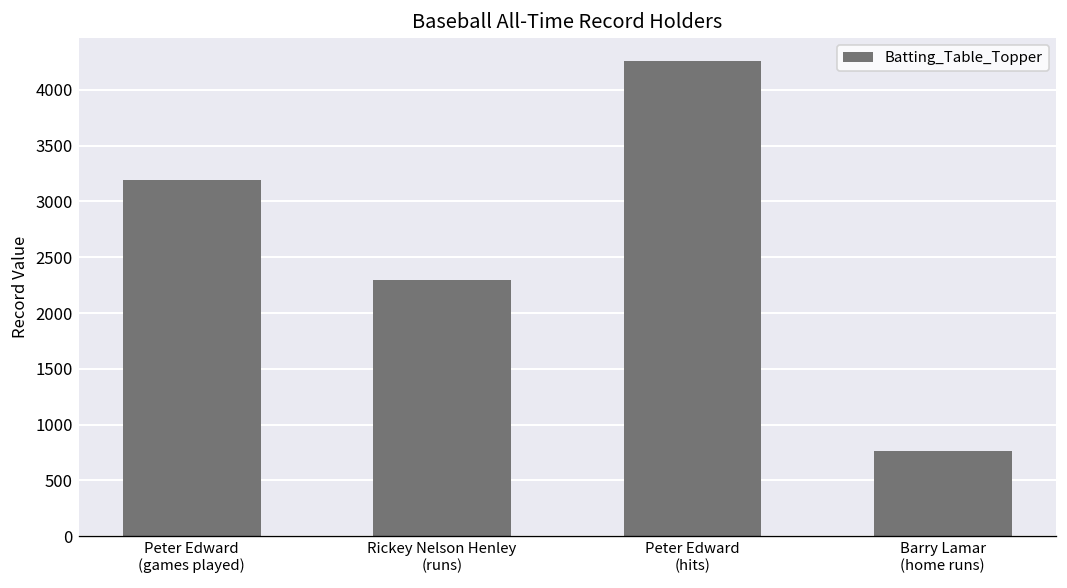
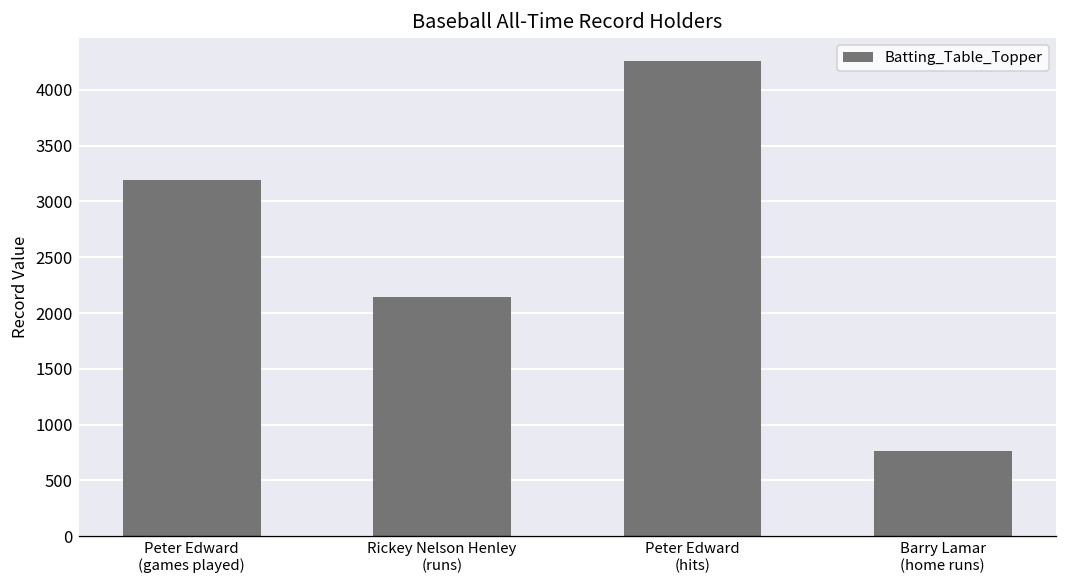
  {
    "Peter Edward (games played)": 3200,
-   "Rickey Nelson Henley (runs)": 2300,
+   "Rickey Nelson Henley (runs)": 2100,
    "Peter Edward (hits)": 4300,
    "Barry Lamar (home runs)": 800
  }
